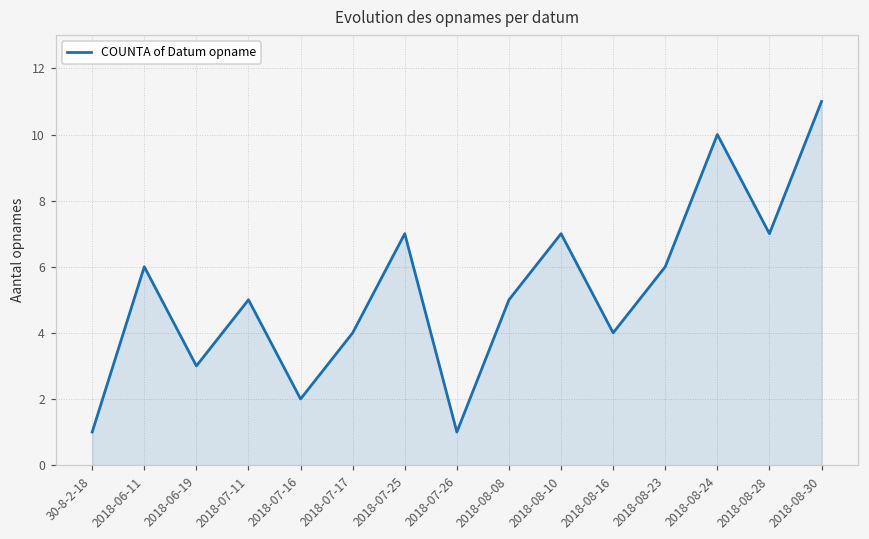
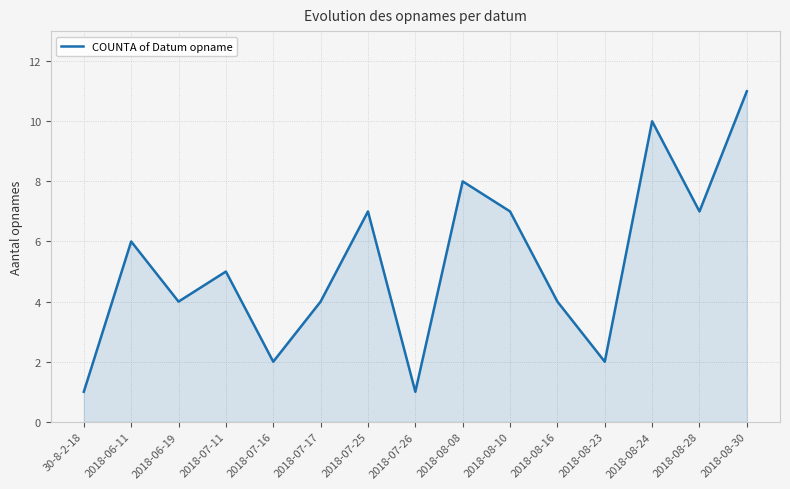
  {
    "30-8-2-18": 1,
    "2018-06-11": 6,
-   "2018-06-19": 3,
+   "2018-06-19": 4,
    "2018-07-11": 5,
    "2018-07-16": 2,
    "2018-07-17": 4,
    "2018-07-25": 7,
    "2018-07-26": 1,
-   "2018-08-08": 5,
+   "2018-08-08": 8,
    "2018-08-10": 7,
    "2018-08-16": 4,
-   "2018-08-23": 6,
+   "2018-08-23": 2,
    "2018-08-24": 10,
    "2018-08-28": 7,
    "2018-08-30": 11
  }
